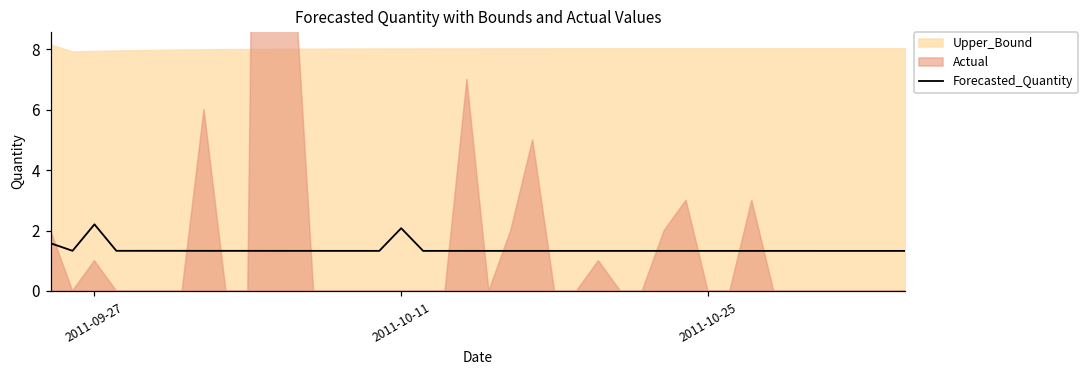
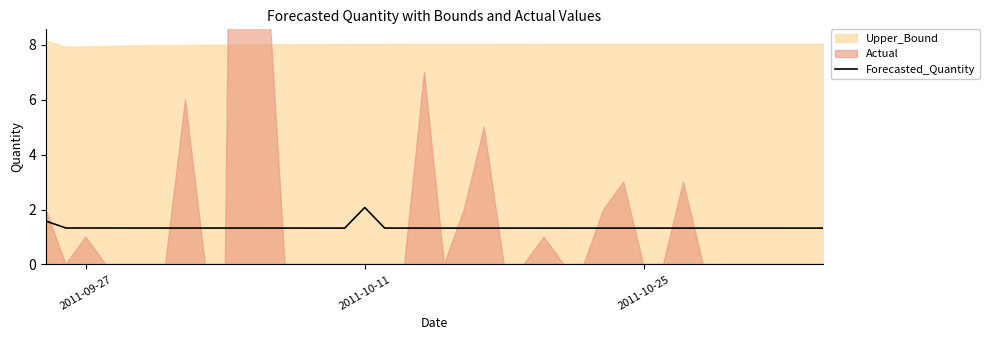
  {
    "Forecasted_Quantity": {
-     "2011-09-27": 2.2,
+     "2011-09-27": 1.3,
      "2011-10-11": 2.1,
      "2011-10-25": 1.3
    }
  }
